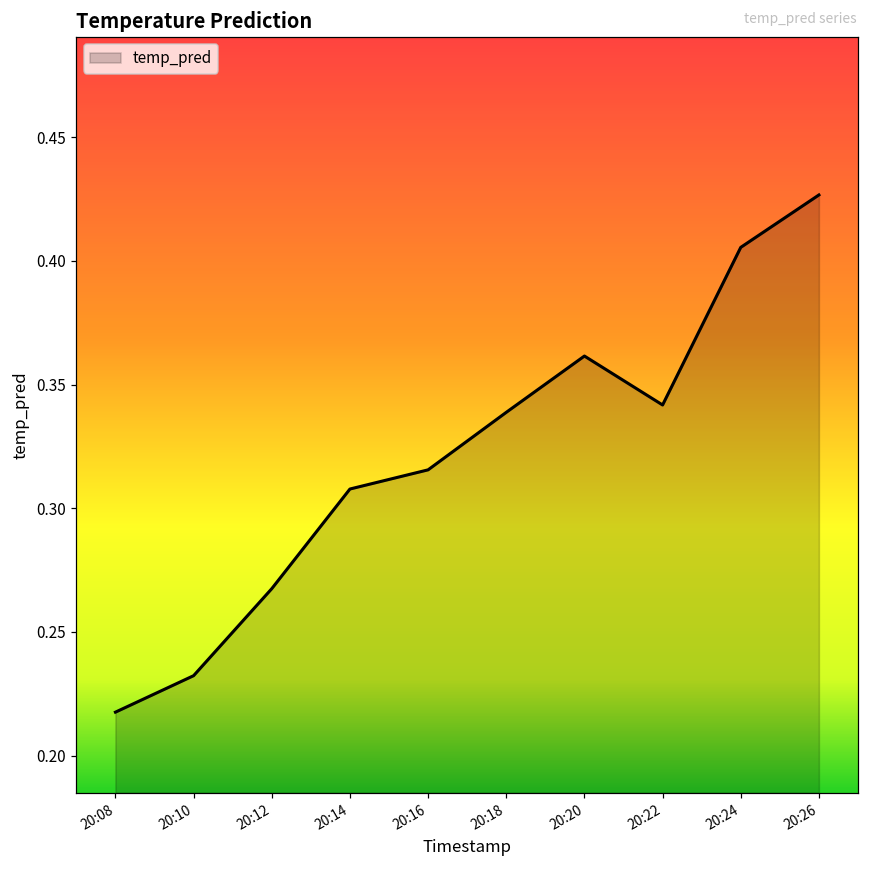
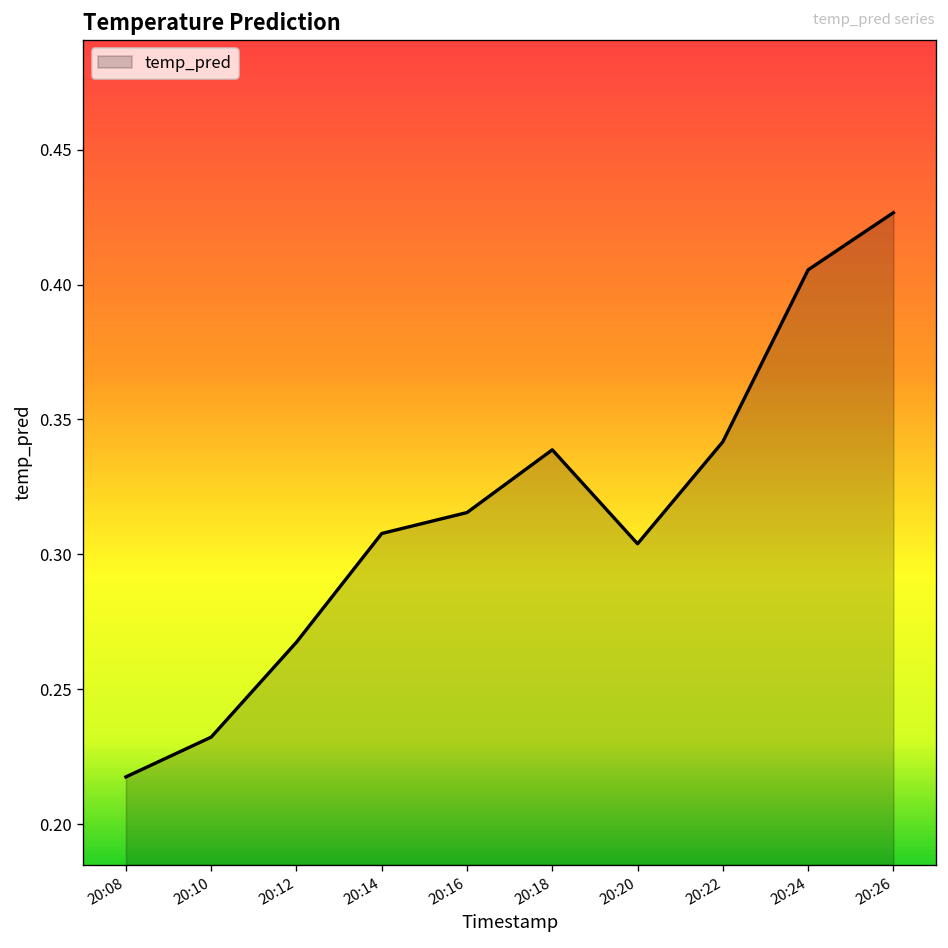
  {
    "20:08": 0.218,
    "20:10": 0.232,
    "20:12": 0.267,
    "20:14": 0.308,
    "20:16": 0.316,
    "20:18": 0.339,
-   "20:20": 0.362,
+   "20:20": 0.304,
    "20:22": 0.342,
    "20:24": 0.405,
    "20:26": 0.427
  }
